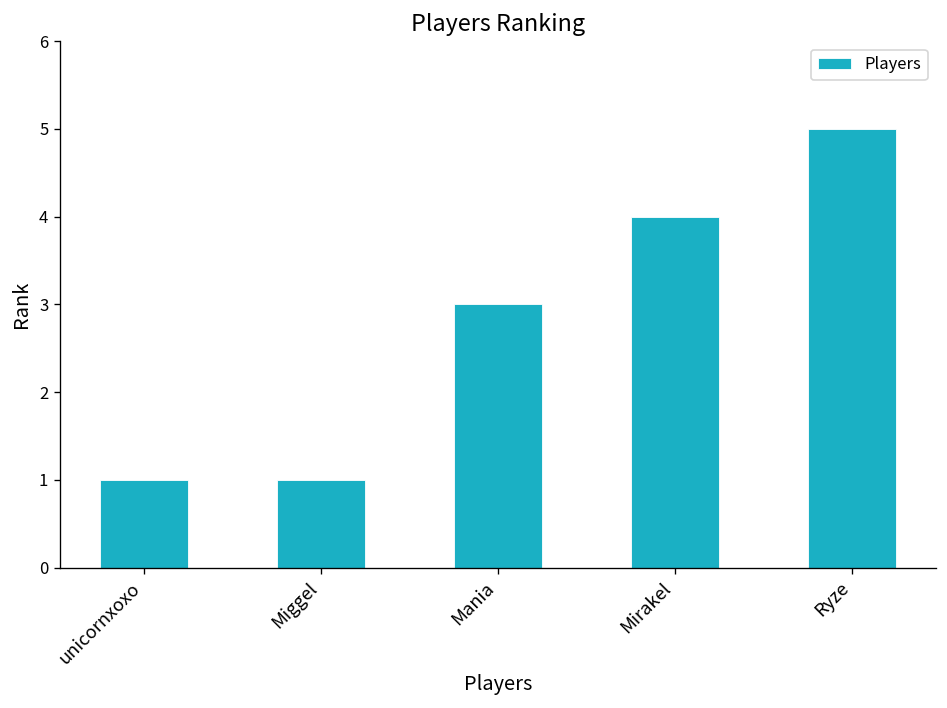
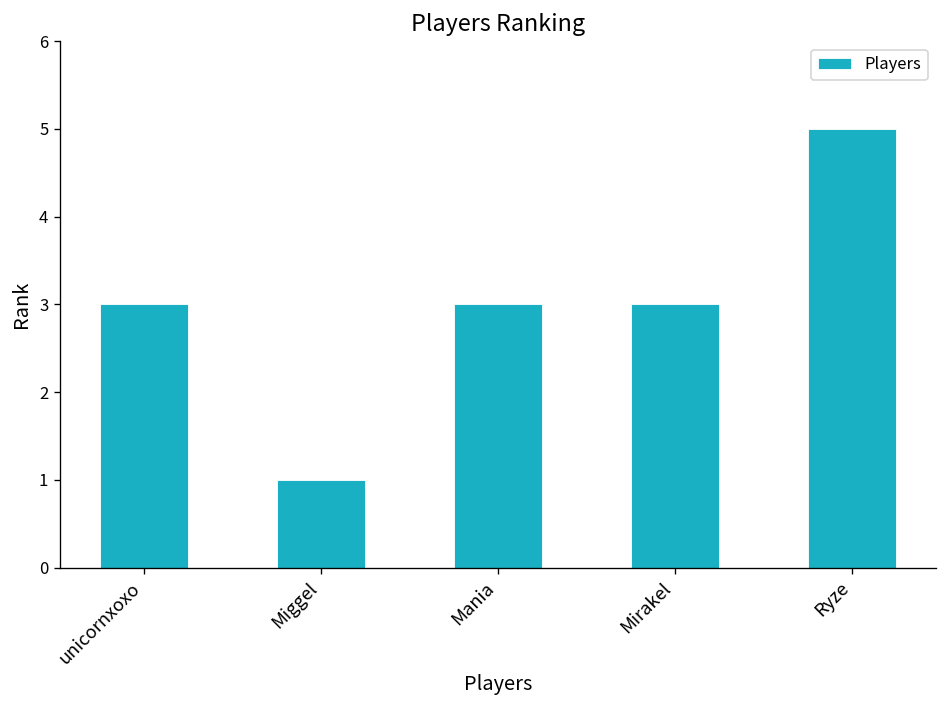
  {
-   "unicornxoxo": 1,
+   "unicornxoxo": 3,
    "Miggel": 1,
    "Mania": 3,
-   "Mirakel": 4,
+   "Mirakel": 3,
    "Ryze": 5
  }
